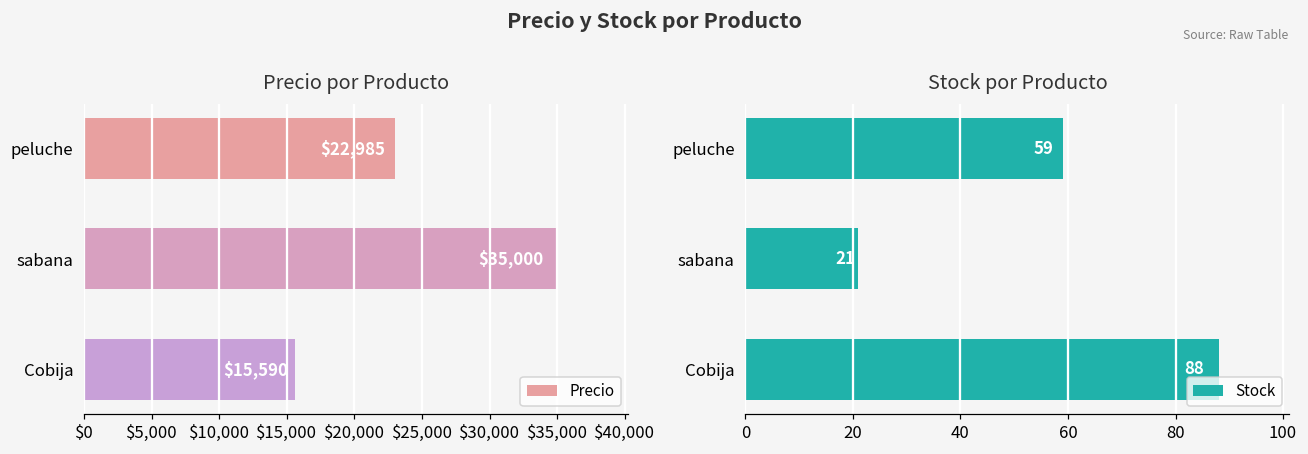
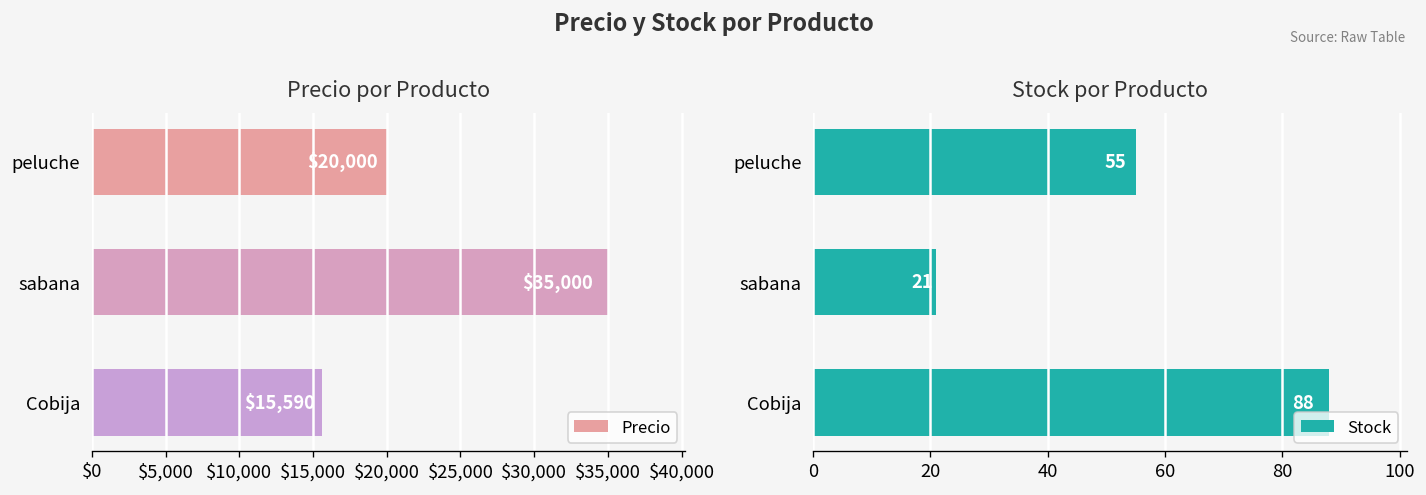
  {
    "Precio por Producto": {
-     "peluche": "$22,985",
+     "peluche": "$20,000",
      "sabana": "$35,000",
      "Cobija": "$15,590"
    },
    "Stock por Producto": {
-     "peluche": "59",
+     "peluche": "55",
      "sabana": "21",
      "Cobija": "88"
    }
  }
